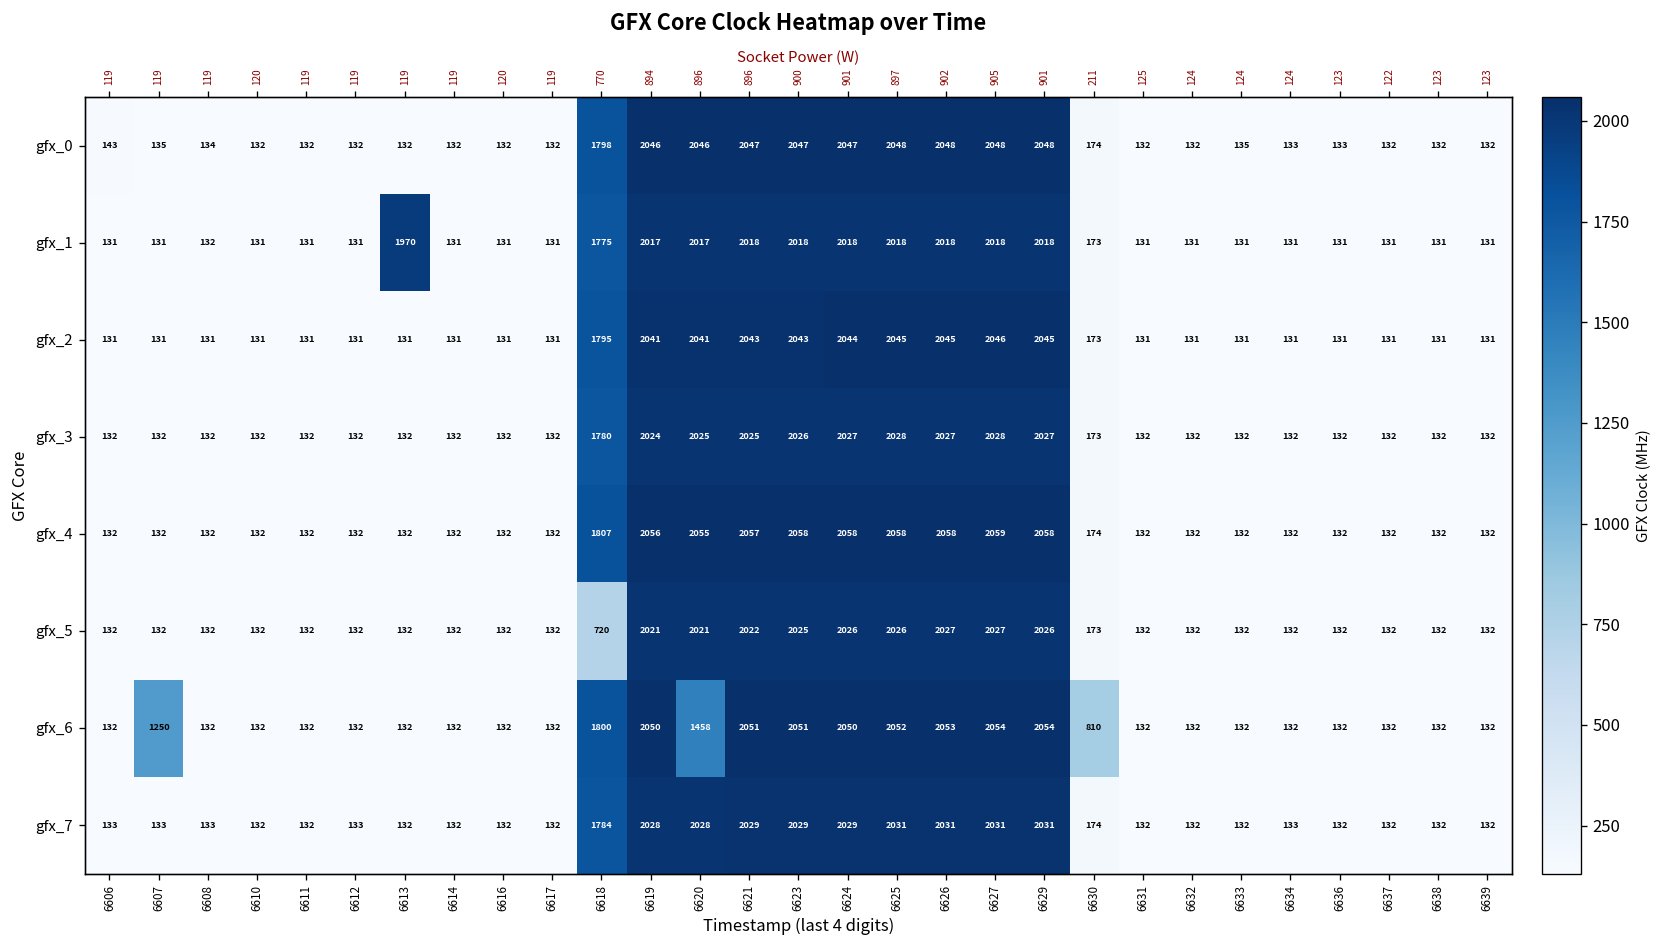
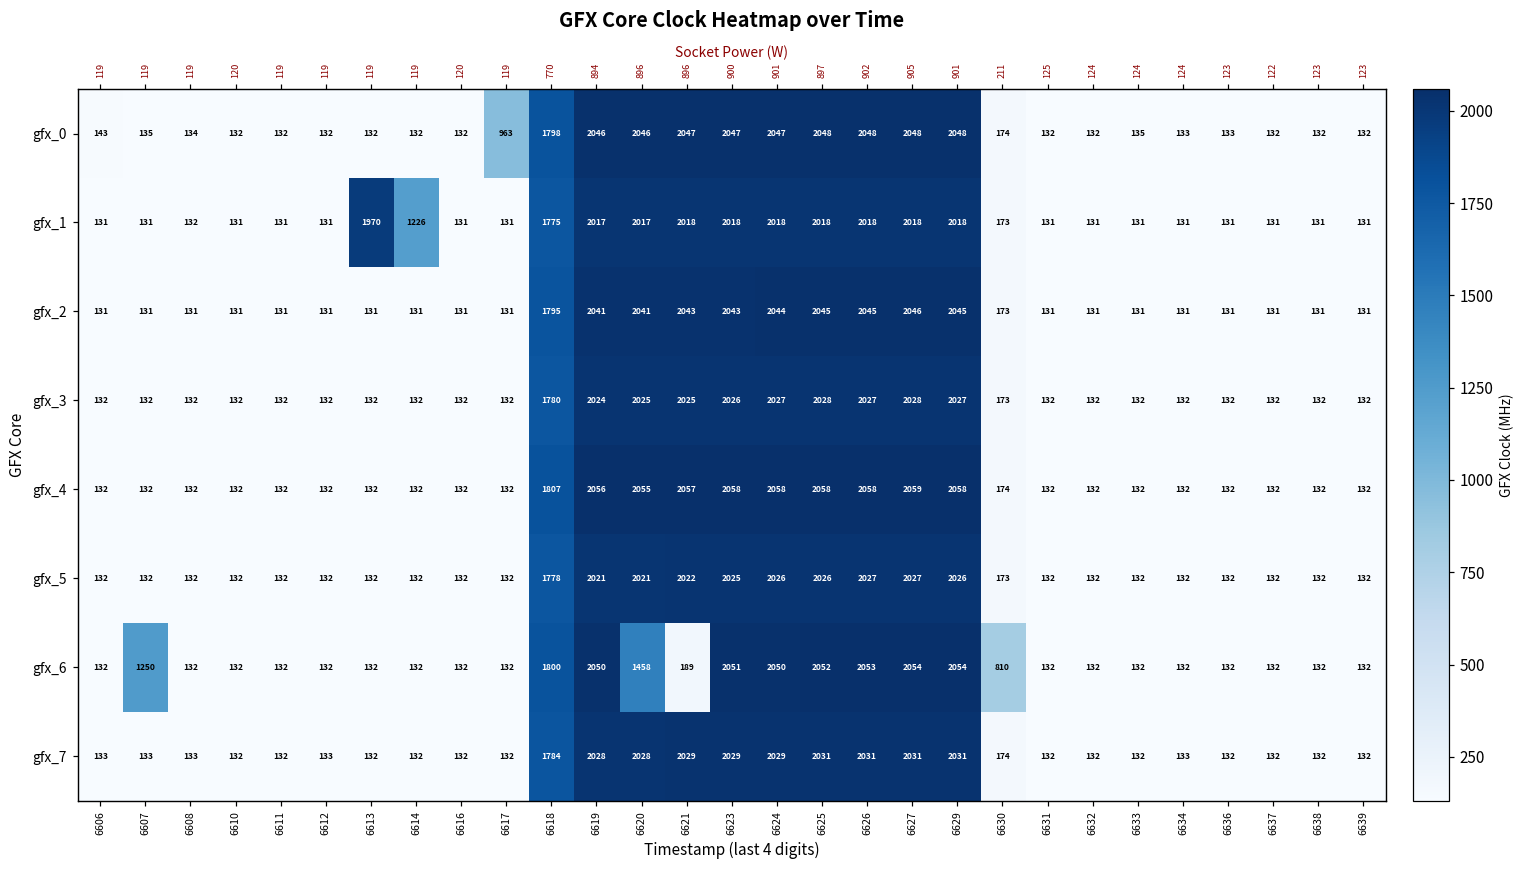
  {
    "gfx_0": {
      "6606": 143,
      "6607": 135,
      "6608": 134,
      "6610": 132,
      "6611": 132,
      "6612": 132,
      "6613": 132,
      "6614": 132,
      "6616": 132,
-     "6617": 132,
+     "6617": 963,
      "6618": 1798,
      "6619": 2046,
      "6620": 2046,
      "6621": 2047,
      "6623": 2047,
      "6624": 2047,
      "6625": 2048,
      "6626": 2048,
      "6627": 2048,
      "6629": 2048,
      "6630": 174,
      "6631": 132,
      "6632": 132,
      "6633": 135,
      "6634": 133,
      "6636": 133,
      "6637": 132,
      "6638": 132,
      "6639": 132
    },
    "gfx_1": {
      "6606": 131,
      "6607": 131,
      "6608": 132,
      "6610": 131,
      "6611": 131,
      "6612": 131,
      "6613": 1970,
-     "6614": 131,
+     "6614": 1226,
      "6616": 131,
      "6617": 131,
      "6618": 1775,
      "6619": 2017,
      "6620": 2017,
      "6621": 2018,
      "6623": 2018,
      "6624": 2018,
      "6625": 2018,
      "6626": 2018,
      "6627": 2018,
      "6629": 2018,
      "6630": 173,
      "6631": 131,
      "6632": 131,
      "6633": 131,
      "6634": 131,
      "6636": 131,
      "6637": 131,
      "6638": 131,
      "6639": 131
    },
    "gfx_5": {
      "6606": 132,
      "6607": 132,
      "6608": 132,
      "6610": 132,
      "6611": 132,
      "6612": 132,
      "6613": 132,
      "6614": 132,
      "6616": 132,
      "6617": 132,
-     "6618": 720,
+     "6618": 1778,
      "6619": 2021,
      "6620": 2021,
      "6621": 2022,
      "6623": 2025,
      "6624": 2026,
      "6625": 2026,
      "6626": 2027,
      "6627": 2027,
      "6629": 2026,
      "6630": 173,
      "6631": 132,
      "6632": 132,
      "6633": 132,
      "6634": 132,
      "6636": 132,
      "6637": 132,
      "6638": 132,
      "6639": 132
    },
    "gfx_6": {
      "6606": 132,
      "6607": 1250,
      "6608": 132,
      "6610": 132,
      "6611": 132,
      "6612": 132,
      "6613": 132,
      "6614": 132,
      "6616": 132,
      "6617": 132,
      "6618": 1800,
      "6619": 2050,
      "6620": 1458,
-     "6621": 2051,
+     "6621": 189,
      "6623": 2051,
      "6624": 2050,
      "6625": 2052,
      "6626": 2053,
      "6627": 2054,
      "6629": 2054,
      "6630": 810,
      "6631": 132,
      "6632": 132,
      "6633": 132,
      "6634": 132,
      "6636": 132,
      "6637": 132,
      "6638": 132,
      "6639": 132
    }
  }
